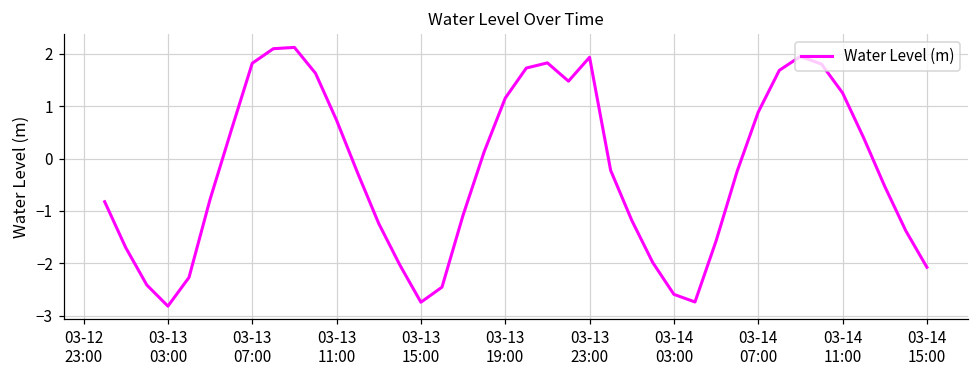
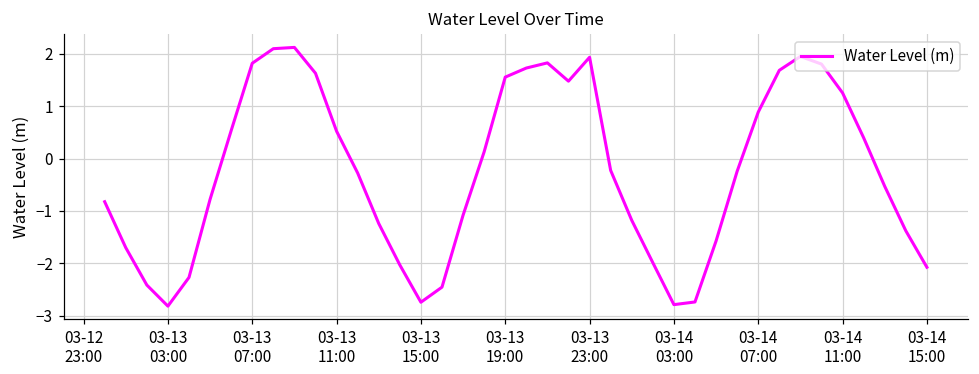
  {
    "03-13 03:00": -2.8,
    "03-13 07:00": 1.8,
-   "03-13 11:00": 0.7,
+   "03-13 11:00": 0.5,
    "03-13 15:00": -2.7,
-   "03-13 19:00": 1.2,
+   "03-13 19:00": 1.6,
    "03-13 23:00": 1.9,
-   "03-14 03:00": -2.6,
+   "03-14 03:00": -2.8,
    "03-14 07:00": 0.9,
    "03-14 11:00": 1.3,
    "03-14 15:00": -2.1
  }
